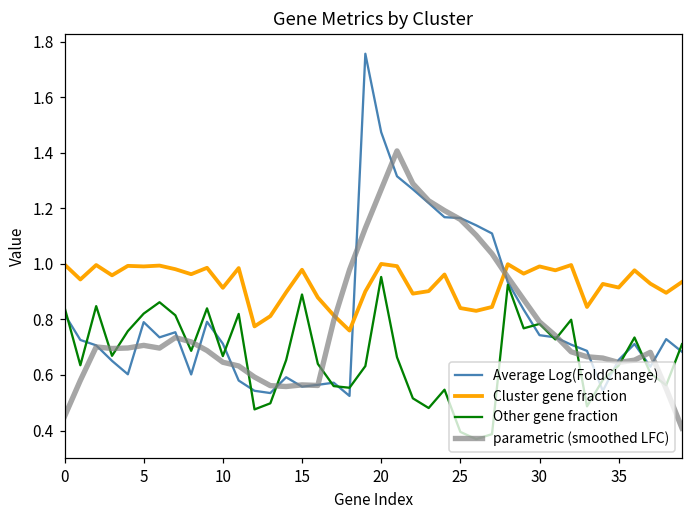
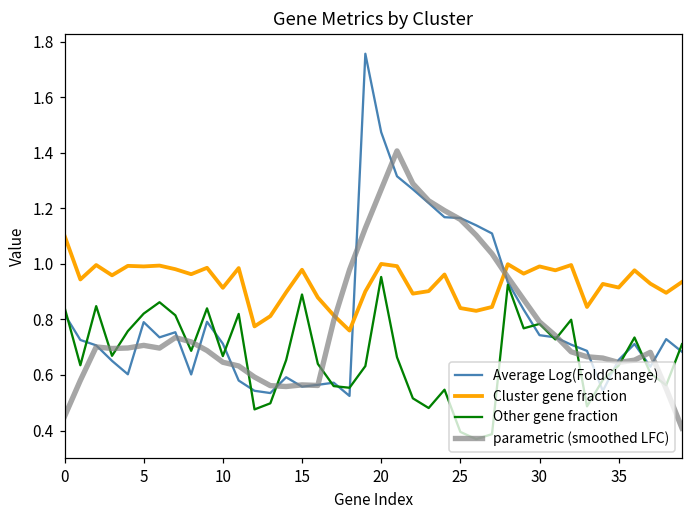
  {
    "Average Log(FoldChange)": {
      "0": 0.82,
      "5": 0.79,
      "10": 0.71,
      "20": 1.47,
      "30": 0.74
    },
    "Cluster gene fraction": {
-     "0": 1.00,
+     "0": 1.10,
      "5": 0.99,
      "10": 0.91,
      "15": 0.98,
      "20": 1.00,
      "25": 0.84,
      "30": 0.99,
      "35": 0.92
    },
    "Other gene fraction": {
      "0": 0.84,
      "5": 0.82,
      "10": 0.67,
      "15": 0.89,
      "20": 0.95
    },
    "parametric (smoothed LFC)": {
      "0": 0.45,
      "5": 0.71,
      "10": 0.65,
      "20": 1.27
    }
  }
